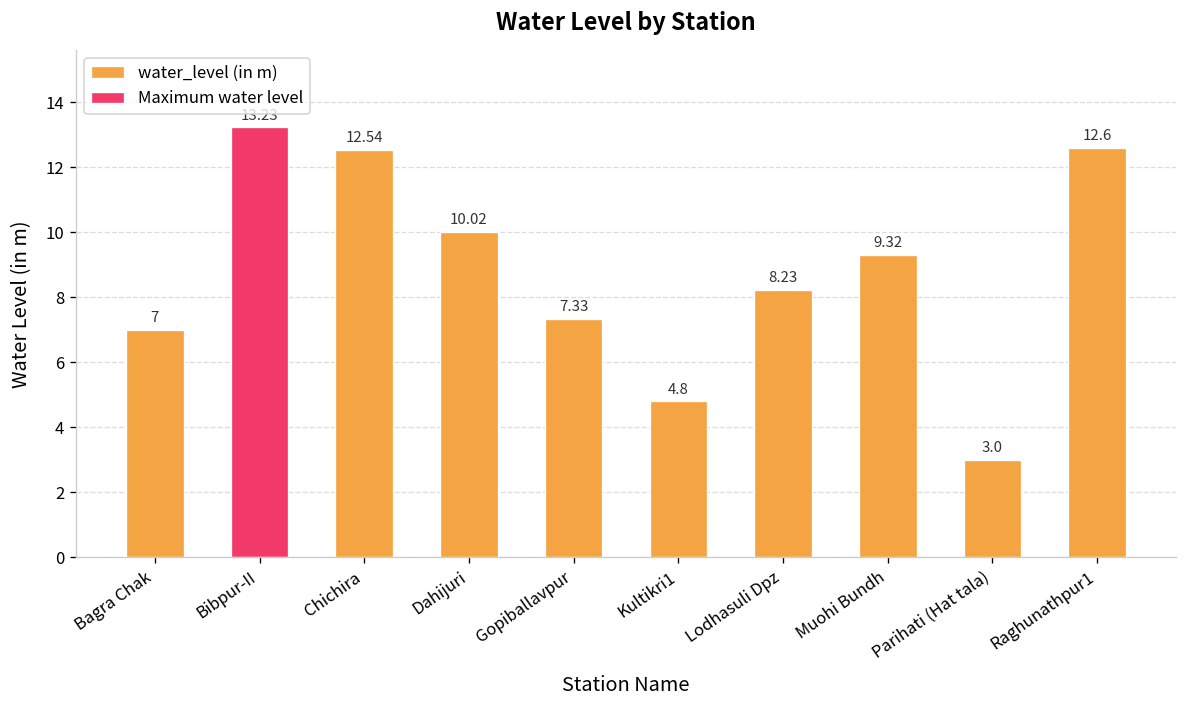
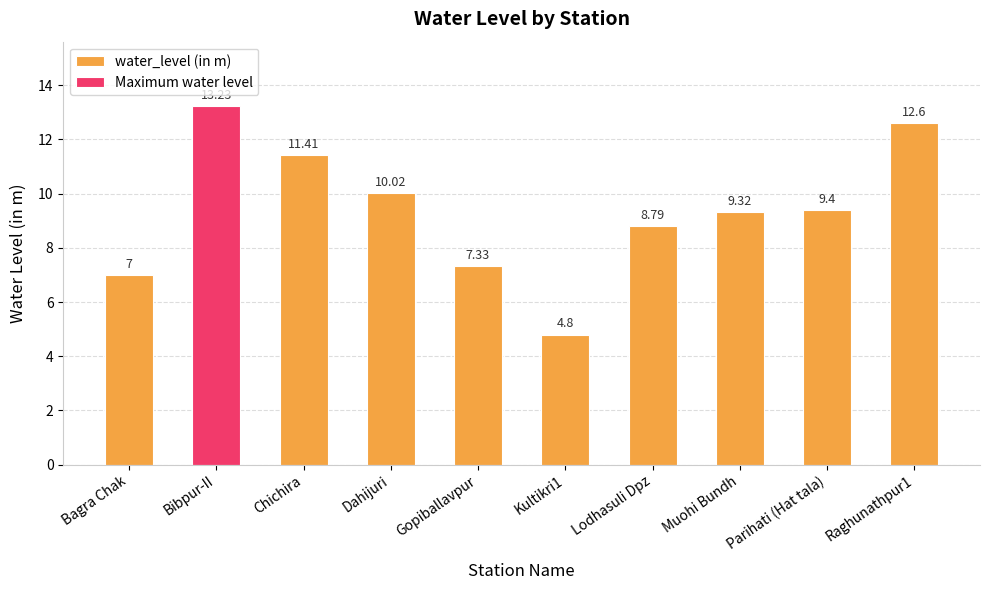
  {
    "water_level (in m)": {
      "Bagra Chak": 7,
-     "Chichira": 12.54,
+     "Chichira": 11.41,
      "Dahijuri": 10.02,
      "Gopiballavpur": 7.33,
      "Kultikri1": 4.8,
-     "Lodhasuli Dpz": 8.23,
+     "Lodhasuli Dpz": 8.79,
      "Muohi Bundh": 9.32,
-     "Parihati (Hat tala)": 3.0,
+     "Parihati (Hat tala)": 9.4,
      "Raghunathpur1": 12.6
    }
  }
